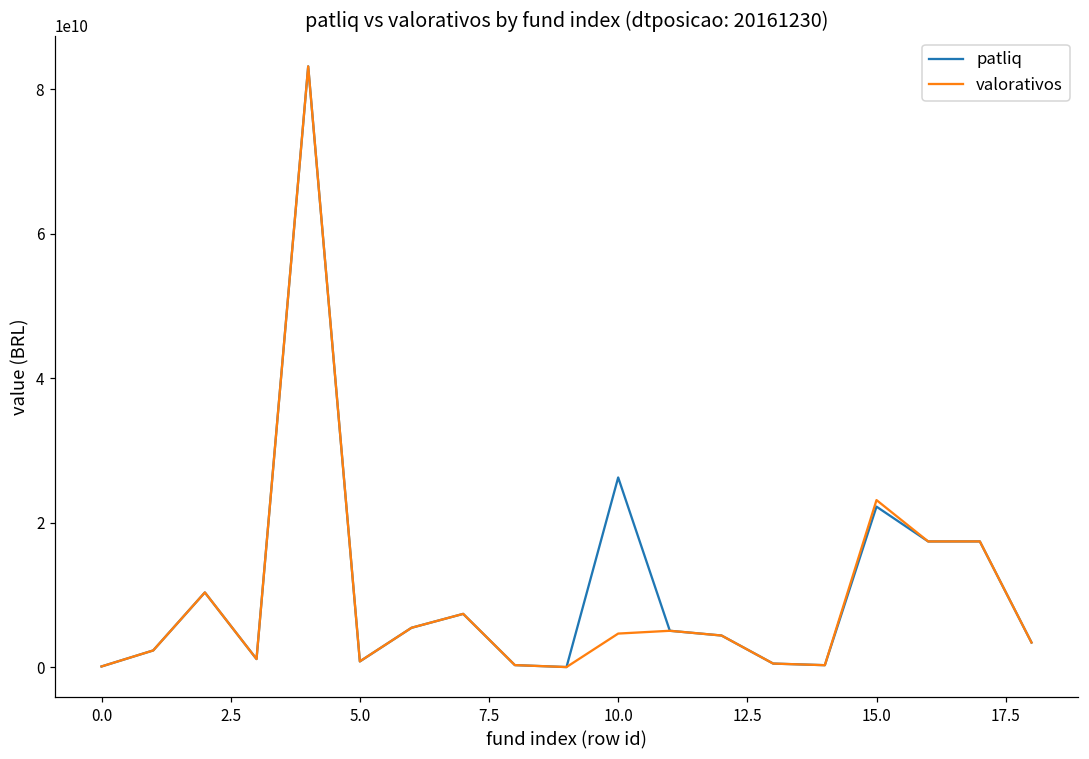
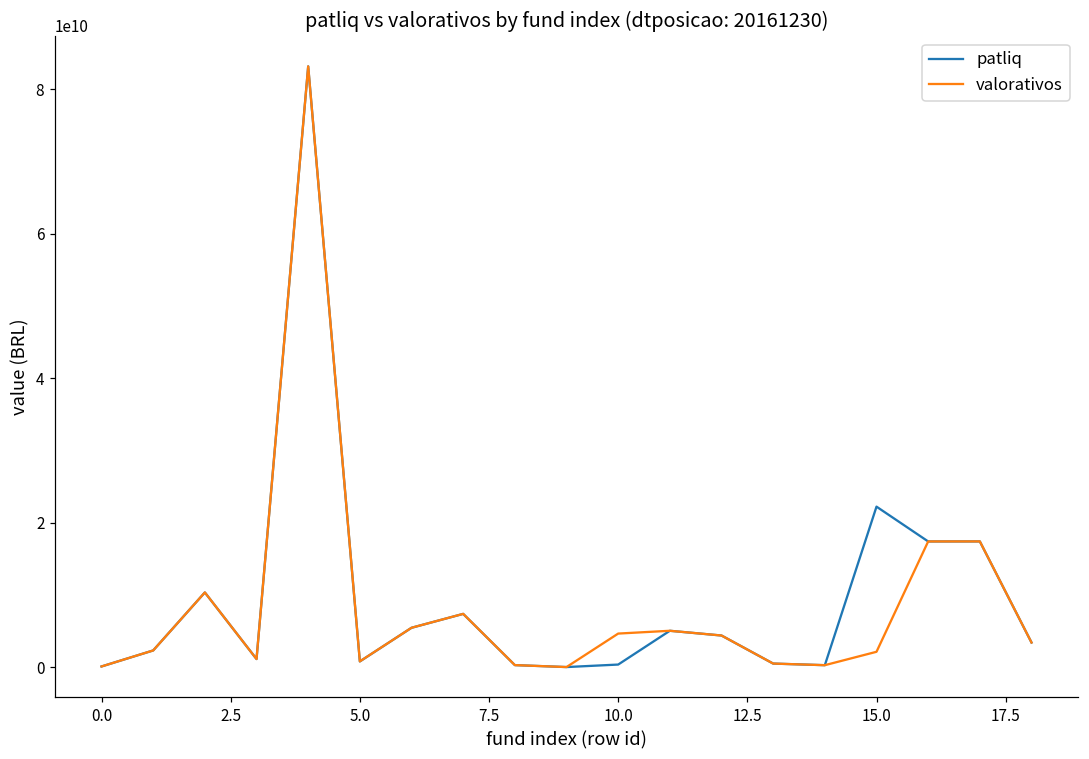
  {
    "patliq": {
-     "10.0": 26000000000,
+     "10.0": 0,
      "15.0": 22000000000
    },
    "valorativos": {
      "10.0": 5000000000,
-     "15.0": 23000000000
+     "15.0": 2000000000
    }
  }
